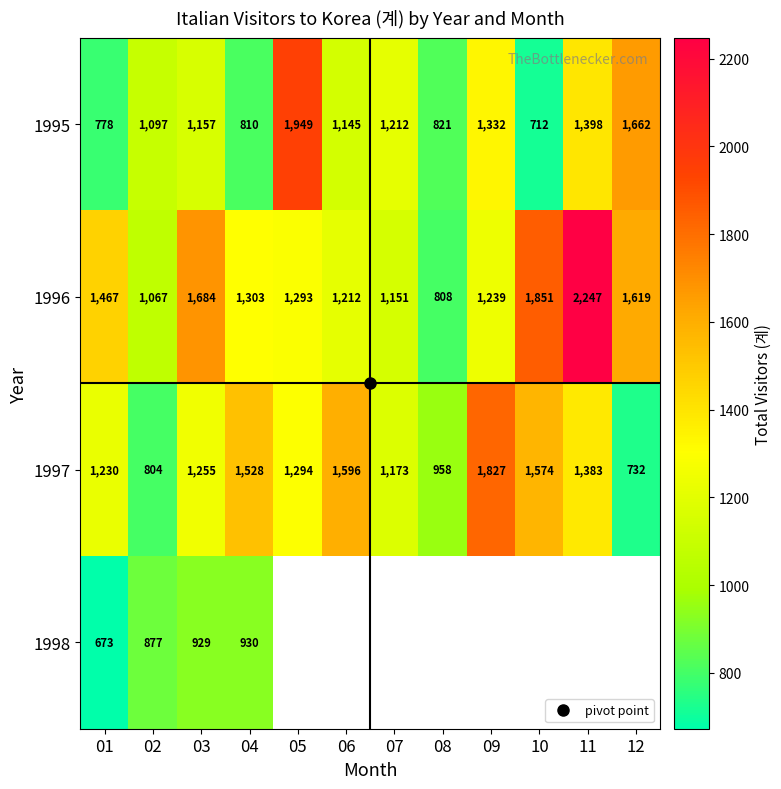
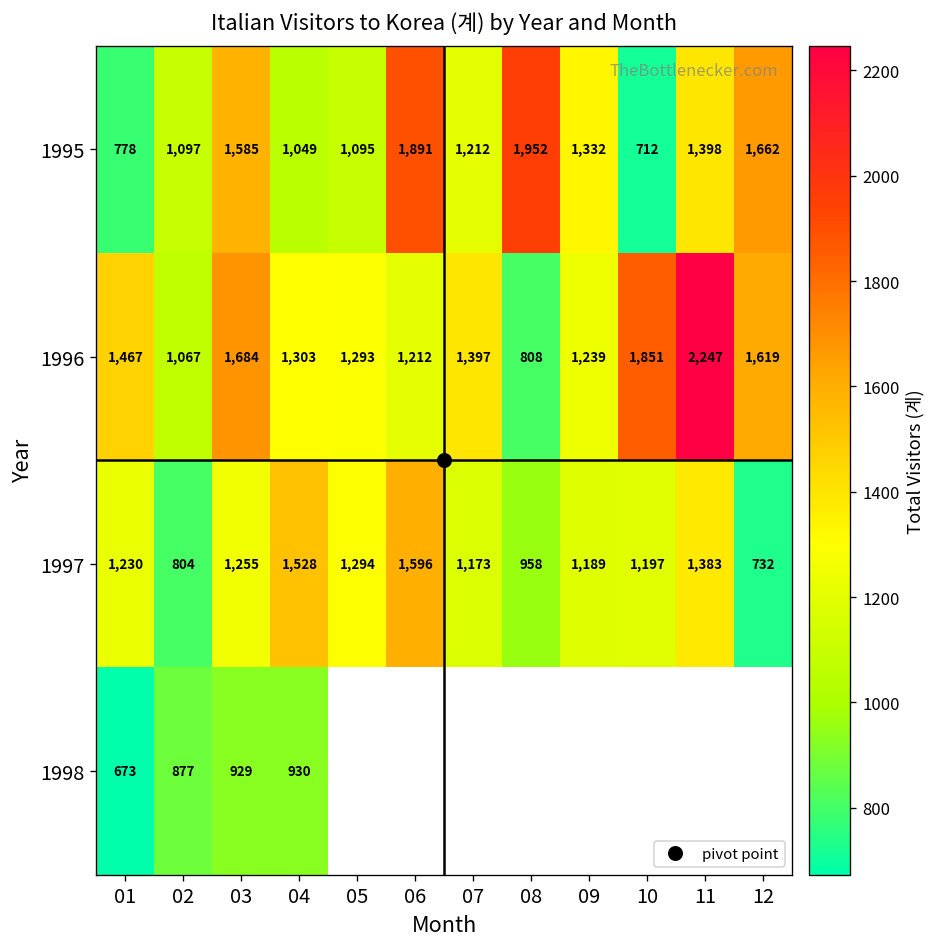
  {
    "1995": {
      "01": "778",
      "02": "1,097",
-     "03": "1,157",
-     "04": "810",
-     "05": "1,949",
-     "06": "1,145",
+     "03": "1,585",
+     "04": "1,049",
+     "05": "1,095",
+     "06": "1,891",
      "07": "1,212",
-     "08": "821",
+     "08": "1,952",
      "09": "1,332",
      "10": "712",
      "12": "1,662"
    },
    "1996": {
      "01": "1,467",
      "02": "1,067",
      "03": "1,684",
      "04": "1,303",
      "05": "1,293",
      "06": "1,212",
-     "07": "1,151",
+     "07": "1,397",
      "08": "808",
      "09": "1,239",
      "10": "1,851",
      "11": "2,247",
      "12": "1,619"
    },
    "1997": {
      "01": "1,230",
      "02": "804",
      "03": "1,255",
      "04": "1,528",
      "05": "1,294",
      "06": "1,596",
      "07": "1,173",
      "08": "958",
-     "09": "1,827",
-     "10": "1,574",
+     "09": "1,189",
+     "10": "1,197",
      "11": "1,383",
      "12": "732"
    },
    "1998": {
      "01": "673",
      "02": "877",
      "03": "929",
      "04": "930"
    }
  }
